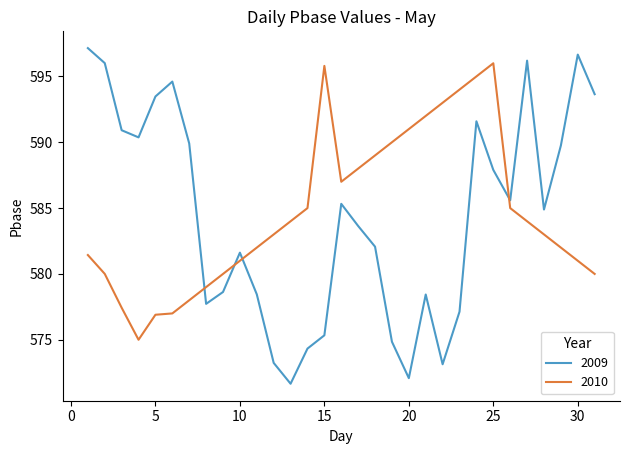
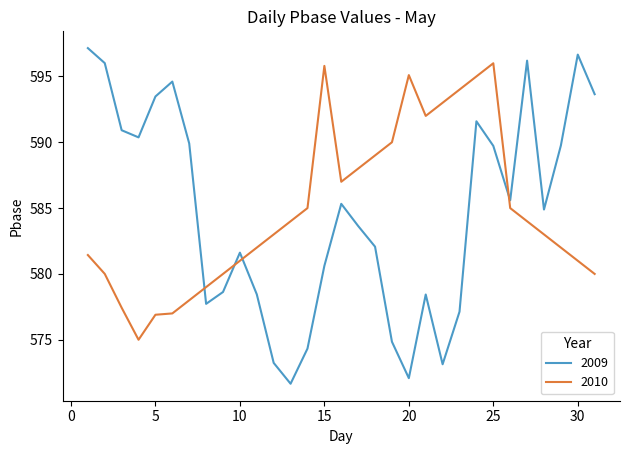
  {
    "2009": {
      "5": 593.5,
      "10": 581.6,
-     "15": 575.3,
+     "15": 580.6,
      "20": 572.1,
-     "25": 587.9,
+     "25": 589.7,
      "30": 596.7
    },
    "2010": {
      "5": 576.9,
      "10": 581.0,
      "15": 595.8,
-     "20": 591.0,
+     "20": 595.1,
      "25": 596.0,
      "30": 581.0
    }
  }
